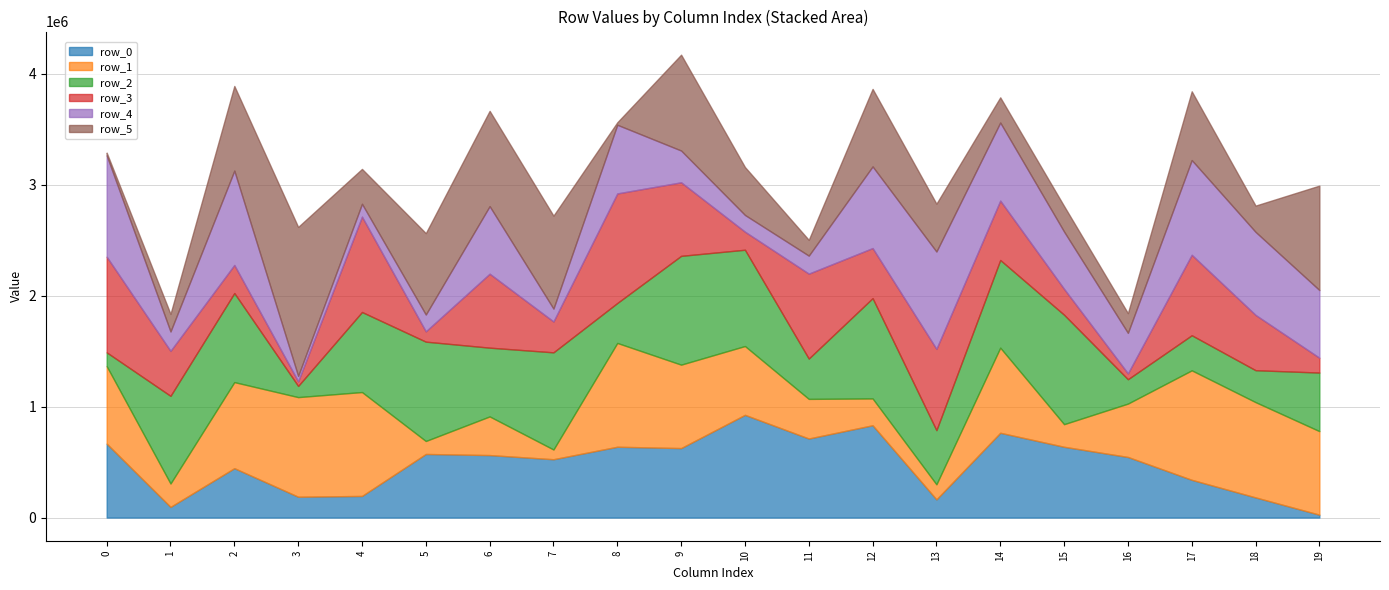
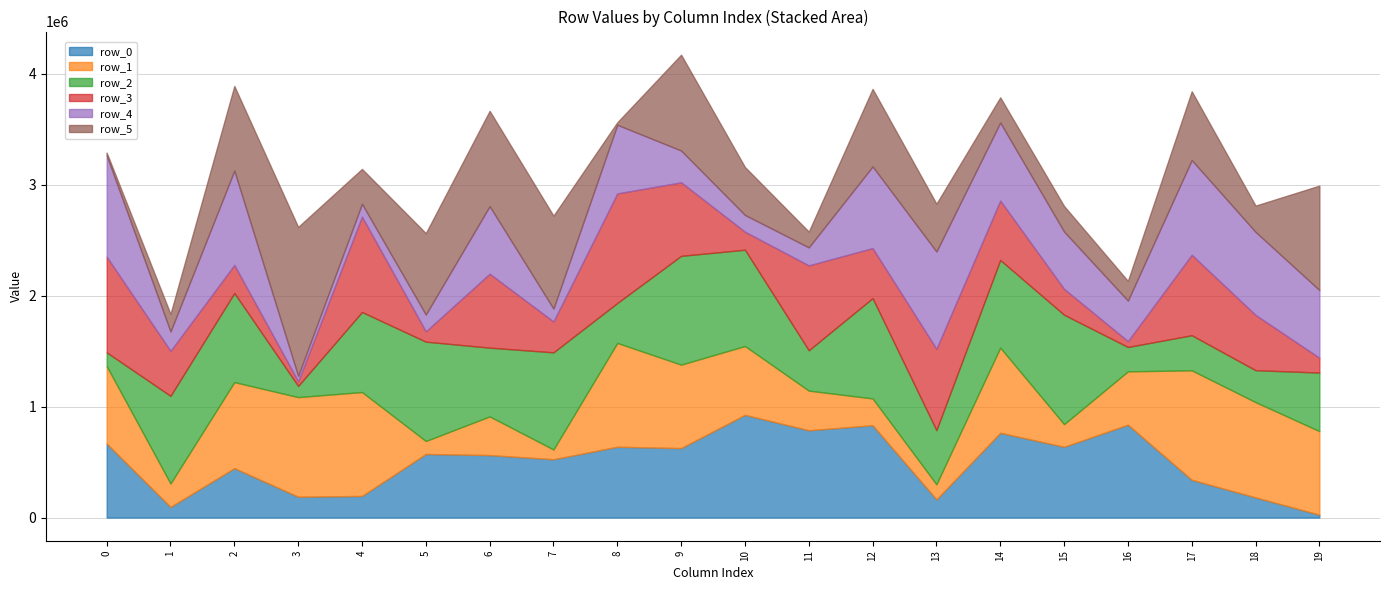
  {
    "row_0": {
      "0": 670000,
      "1": 100000,
      "2": 450000,
      "3": 190000,
      "4": 190000,
      "5": 570000,
      "6": 560000,
      "7": 530000,
      "8": 640000,
      "9": 630000,
      "10": 930000,
-     "11": 710000,
+     "11": 790000,
      "12": 830000,
      "13": 160000,
      "14": 760000,
      "15": 640000,
-     "16": 550000,
+     "16": 840000,
      "17": 340000,
      "18": 180000,
      "19": 30000
    },
    "row_1": {
      "0": 700000,
      "1": 210000,
      "2": 780000,
      "3": 900000,
      "4": 940000,
      "5": 120000,
      "6": 350000,
      "7": 90000,
      "8": 940000,
      "9": 750000,
      "10": 620000,
      "11": 360000,
      "12": 240000,
      "13": 140000,
      "14": 770000,
      "15": 200000,
      "16": 480000,
      "17": 990000,
      "18": 860000,
      "19": 750000
    },
    "row_2": {
      "0": 120000,
      "1": 790000,
      "2": 800000,
      "3": 100000,
      "4": 720000,
      "5": 890000,
      "6": 620000,
      "7": 880000,
      "8": 360000,
      "9": 980000,
      "10": 870000,
      "11": 360000,
      "12": 900000,
      "13": 490000,
      "14": 790000,
      "15": 990000,
      "16": 220000,
      "17": 320000,
      "18": 290000,
      "19": 530000
    },
    "row_3": {
      "0": 860000,
      "1": 410000,
      "2": 250000,
      "3": 40000,
      "4": 860000,
      "5": 90000,
      "6": 670000,
      "7": 280000,
      "8": 990000,
      "9": 660000,
      "10": 160000,
      "11": 760000,
      "12": 450000,
      "13": 730000,
      "14": 530000,
      "15": 230000,
      "16": 50000,
      "17": 720000,
      "18": 500000,
      "19": 130000
    },
    "row_4": {
      "0": 910000,
      "1": 170000,
      "2": 850000,
      "3": 50000,
      "4": 120000,
      "5": 150000,
      "6": 610000,
      "7": 120000,
      "9": 290000,
      "10": 150000,
      "11": 160000,
      "12": 740000,
      "13": 880000,
      "14": 700000,
      "15": 520000,
      "16": 370000,
      "17": 850000,
      "18": 750000,
      "19": 610000
    },
    "row_5": {
      "0": 20000,
      "1": 160000,
      "2": 760000,
      "3": 1340000,
      "4": 310000,
      "5": 730000,
      "6": 860000,
      "7": 840000,
      "9": 860000,
      "10": 430000,
      "11": 140000,
      "12": 700000,
      "13": 430000,
      "14": 230000,
      "15": 230000,
      "16": 180000,
      "17": 620000,
      "18": 240000,
      "19": 940000
    }
  }
